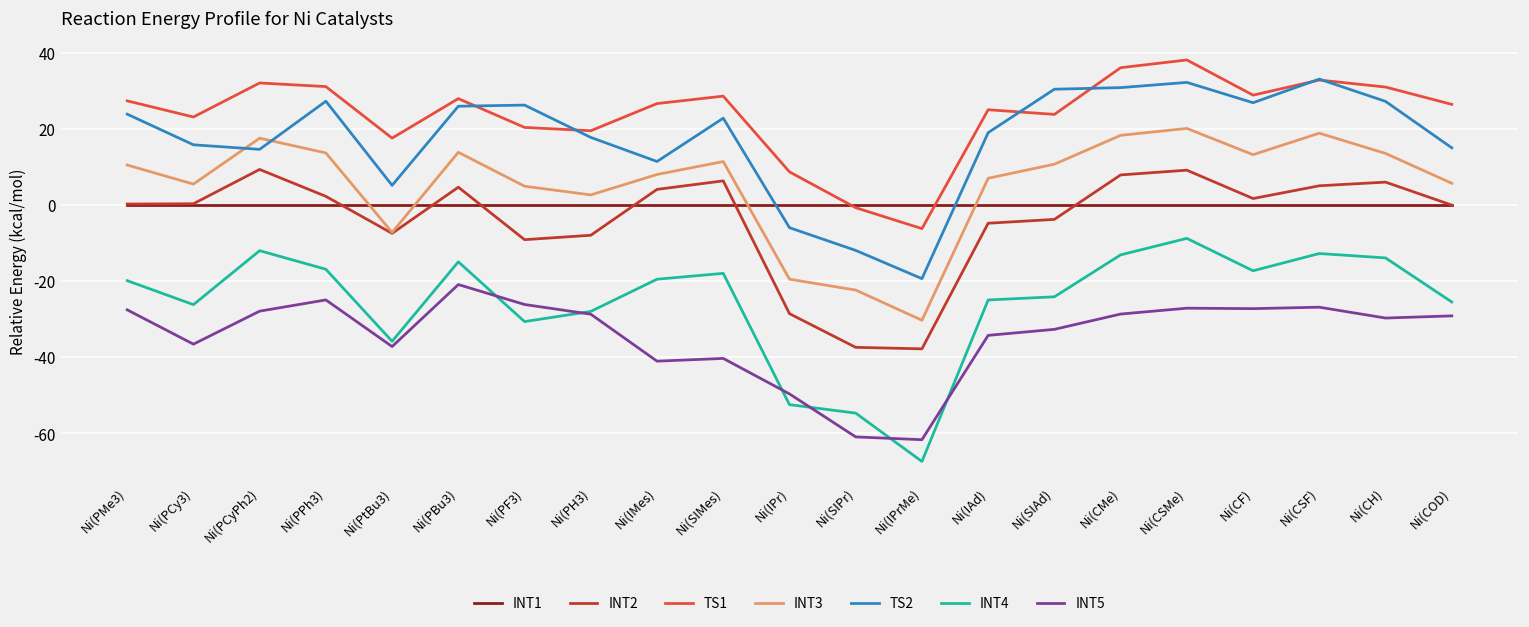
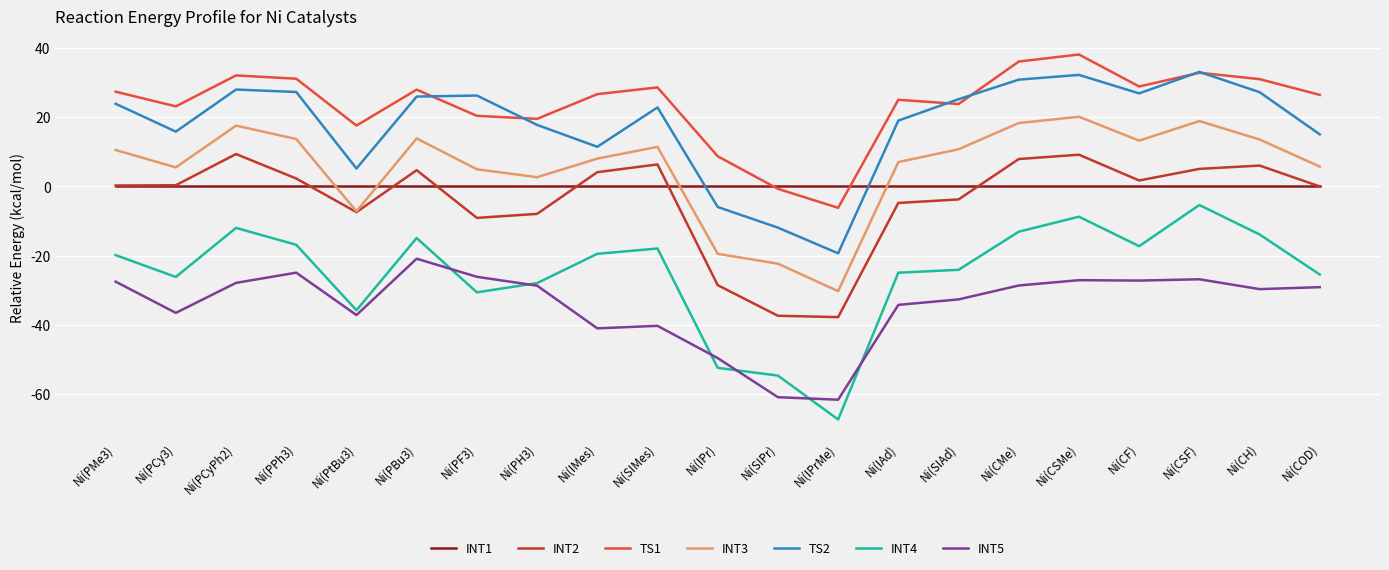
  {
    "INT1": {
      "Ni(PCyPh2)": 0,
      "Ni(PPh3)": 0,
      "Ni(PtBu3)": 0,
      "Ni(PBu3)": 0,
      "Ni(PF3)": 0,
      "Ni(PH3)": 0,
      "Ni(IMes)": 0,
      "Ni(SIMes)": 0,
      "Ni(IPr)": 0,
      "Ni(IPrMe)": 0,
      "Ni(IAd)": 0,
      "Ni(SIAd)": 0,
      "Ni(CMe)": 0,
      "Ni(CSMe)": 0,
      "Ni(CF)": 0,
      "Ni(CSF)": 0,
      "Ni(CH)": 0
    },
    "INT3": {
      "Ni(PMe3)": 11,
      "Ni(PCy3)": 5,
      "Ni(PCyPh2)": 18,
      "Ni(PPh3)": 14,
      "Ni(PBu3)": 14,
      "Ni(PF3)": 5,
      "Ni(PH3)": 3,
      "Ni(IMes)": 8,
      "Ni(SIMes)": 11,
      "Ni(IPr)": -19,
      "Ni(SIPr)": -22,
      "Ni(IPrMe)": -30,
      "Ni(IAd)": 7,
      "Ni(SIAd)": 11,
      "Ni(CMe)": 18,
      "Ni(CSMe)": 20,
      "Ni(CF)": 13,
      "Ni(CSF)": 19,
      "Ni(CH)": 14,
      "Ni(COD)": 6
    },
    "TS2": {
      "Ni(PMe3)": 24,
      "Ni(PCy3)": 16,
-     "Ni(PCyPh2)": 15,
+     "Ni(PCyPh2)": 28,
      "Ni(PPh3)": 27,
      "Ni(PtBu3)": 5,
      "Ni(PBu3)": 26,
      "Ni(PF3)": 26,
      "Ni(PH3)": 18,
      "Ni(IMes)": 11,
      "Ni(SIMes)": 23,
      "Ni(IPr)": -6,
      "Ni(SIPr)": -12,
      "Ni(IPrMe)": -19,
      "Ni(IAd)": 19,
-     "Ni(SIAd)": 30,
+     "Ni(SIAd)": 25,
      "Ni(CMe)": 31,
      "Ni(CSMe)": 32,
      "Ni(CF)": 27,
      "Ni(CH)": 27,
      "Ni(COD)": 15
    },
    "INT4": {
      "Ni(PMe3)": -20,
      "Ni(PCy3)": -26,
      "Ni(PCyPh2)": -12,
      "Ni(PPh3)": -17,
      "Ni(PtBu3)": -36,
      "Ni(PBu3)": -15,
      "Ni(PF3)": -31,
      "Ni(IMes)": -20,
      "Ni(SIMes)": -18,
      "Ni(IPr)": -52,
      "Ni(SIPr)": -55,
      "Ni(IPrMe)": -67,
      "Ni(IAd)": -25,
      "Ni(SIAd)": -24,
      "Ni(CMe)": -13,
      "Ni(CSMe)": -9,
      "Ni(CF)": -17,
-     "Ni(CSF)": -13,
+     "Ni(CSF)": -5,
      "Ni(CH)": -14,
      "Ni(COD)": -25
    },
    "INT5": {
      "Ni(PMe3)": -28,
      "Ni(PCy3)": -37,
      "Ni(PCyPh2)": -28,
      "Ni(PPh3)": -25,
      "Ni(PtBu3)": -37,
      "Ni(PBu3)": -21,
      "Ni(PF3)": -26,
      "Ni(IMes)": -41,
      "Ni(SIMes)": -40,
      "Ni(IPr)": -50,
      "Ni(SIPr)": -61,
      "Ni(IPrMe)": -62,
      "Ni(IAd)": -34,
      "Ni(SIAd)": -33,
      "Ni(CMe)": -29,
      "Ni(CSMe)": -27,
      "Ni(CF)": -27,
      "Ni(CSF)": -27,
      "Ni(CH)": -30,
      "Ni(COD)": -29
    }
  }
